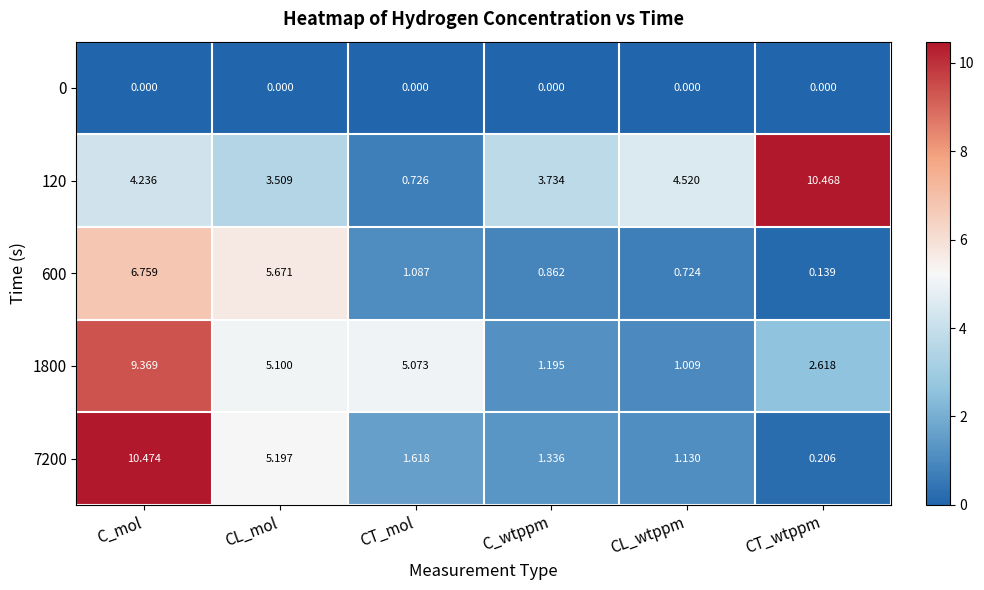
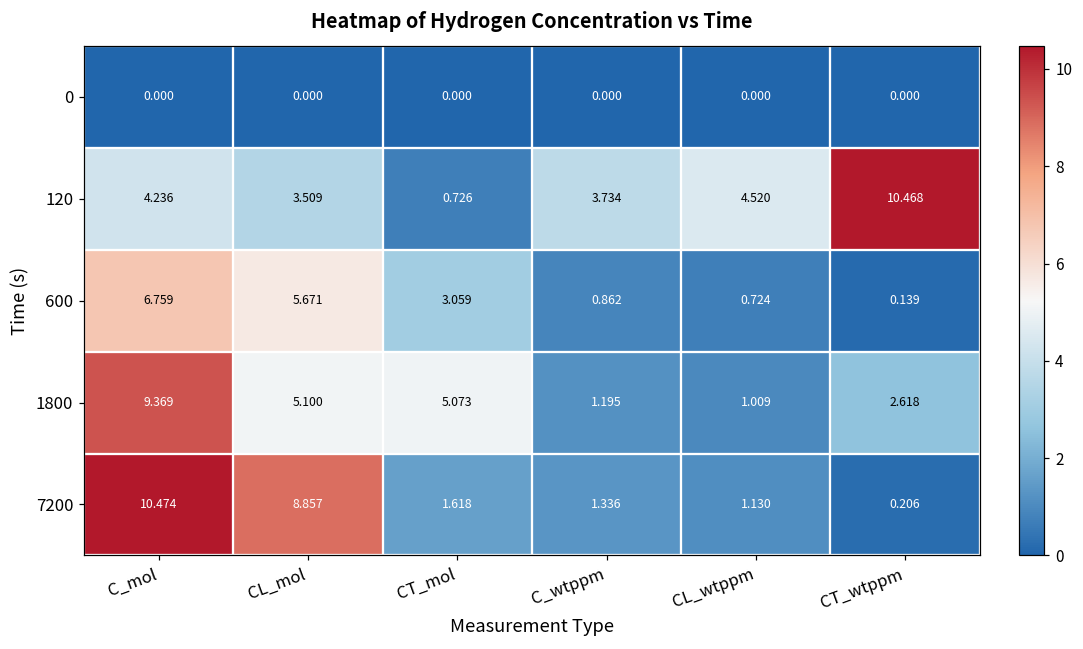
  {
    "0": {
      "C_mol": 0.000,
      "CL_mol": 0.000,
      "CT_mol": 0.000,
      "C_wtppm": 0.000,
      "CL_wtppm": 0.000,
      "CT_wtppm": 0.000
    },
    "120": {
      "C_mol": 4.236,
      "CL_mol": 3.509,
      "CT_mol": 0.726,
      "C_wtppm": 3.734,
      "CL_wtppm": 4.520,
      "CT_wtppm": 10.468
    },
    "600": {
      "C_mol": 6.759,
      "CL_mol": 5.671,
-     "CT_mol": 1.087,
+     "CT_mol": 3.059,
      "C_wtppm": 0.862,
      "CL_wtppm": 0.724,
      "CT_wtppm": 0.139
    },
    "1800": {
      "C_mol": 9.369,
      "CL_mol": 5.100,
      "CT_mol": 5.073,
      "C_wtppm": 1.195,
      "CL_wtppm": 1.009,
      "CT_wtppm": 2.618
    },
    "7200": {
      "C_mol": 10.474,
-     "CL_mol": 5.197,
+     "CL_mol": 8.857,
      "CT_mol": 1.618,
      "C_wtppm": 1.336,
      "CL_wtppm": 1.130,
      "CT_wtppm": 0.206
    }
  }
